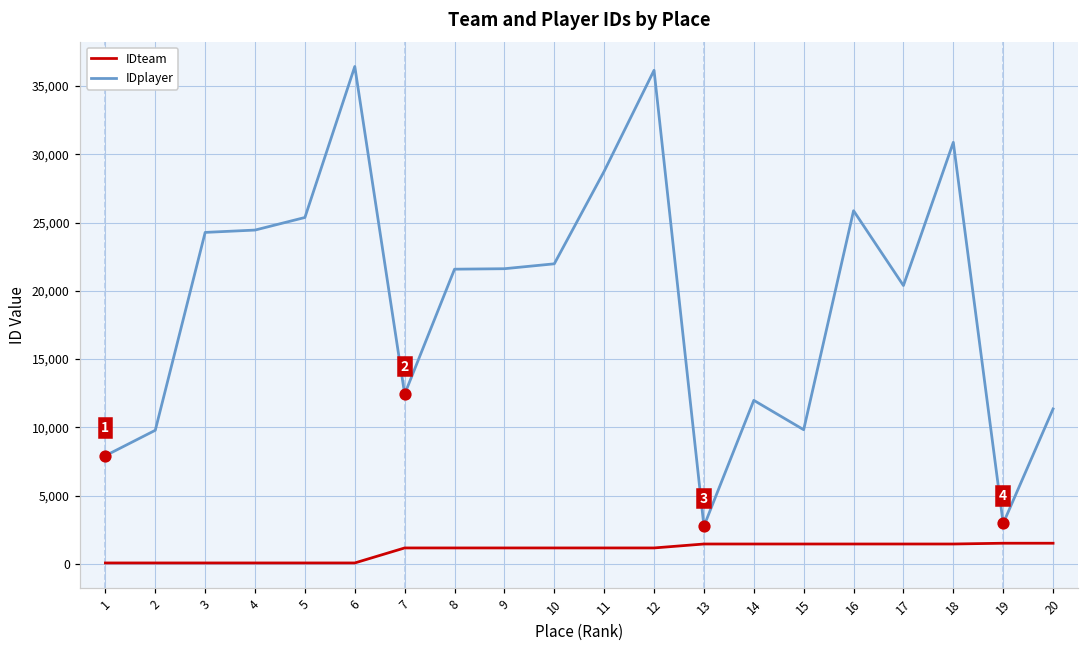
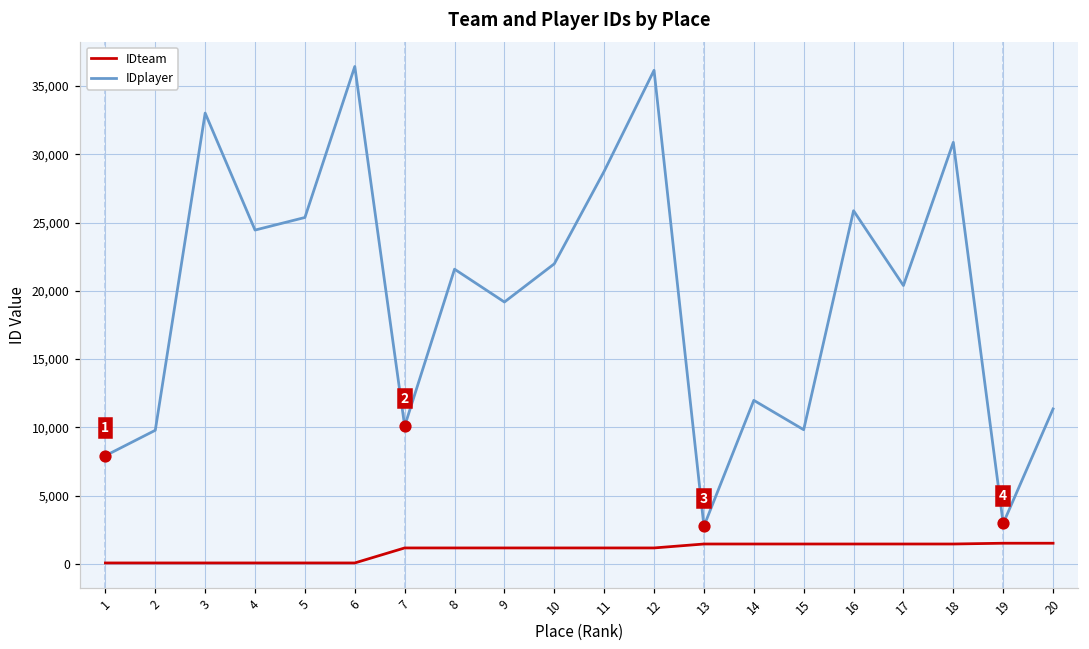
  {
    "IDplayer": {
      "2": "9,800",
-     "3": "24,300",
+     "3": "33,000",
      "4": "24,500",
      "5": "25,400",
      "6": "36,400",
-     "7": "12,400",
+     "7": "10,100",
      "8": "21,600",
-     "9": "21,600",
+     "9": "19,200",
      "10": "22,000",
      "11": "28,800",
      "12": "36,200",
      "14": "12,000",
      "15": "9,800",
      "16": "25,900",
      "17": "20,400",
      "18": "30,900",
      "20": "11,300"
    }
  }
